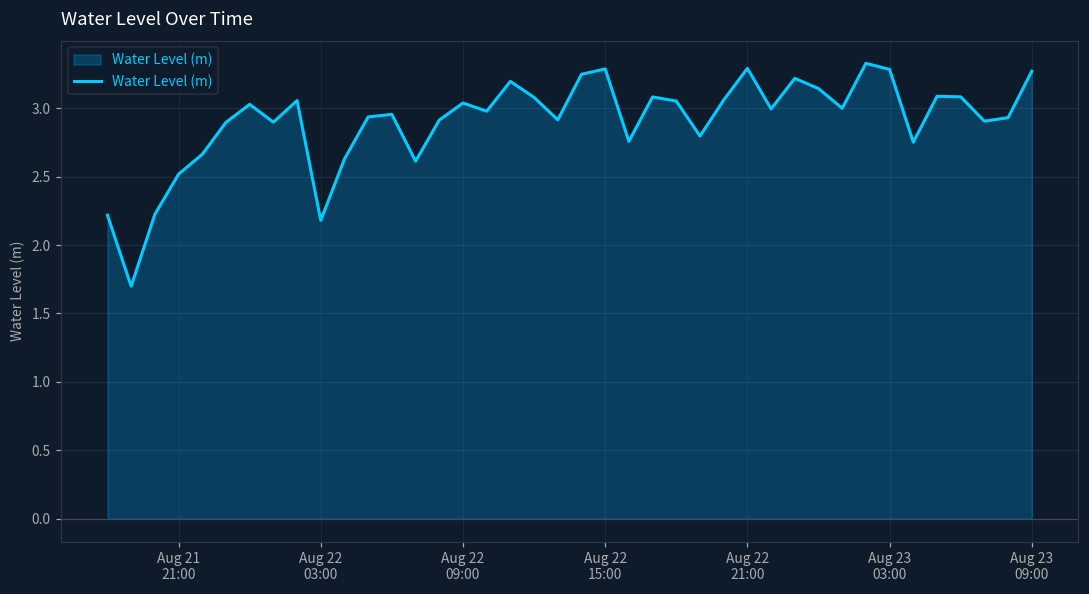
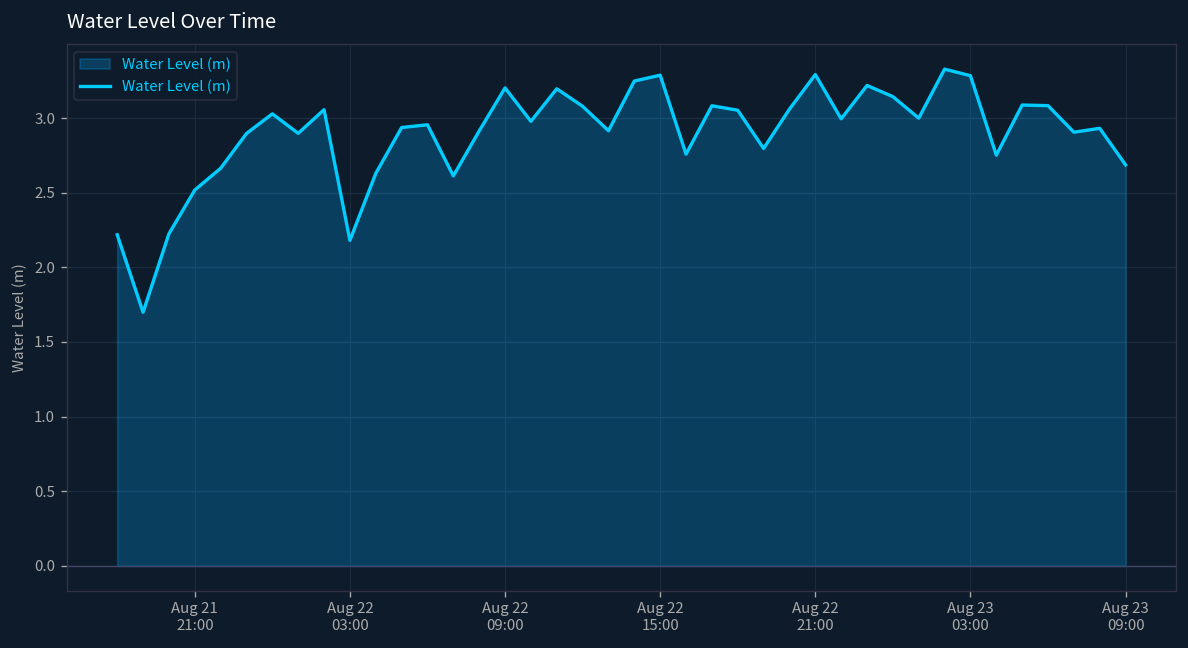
  {
    "Aug 21 21:00": 2.52,
    "Aug 22 03:00": 2.18,
-   "Aug 22 09:00": 3.04,
+   "Aug 22 09:00": 3.20,
    "Aug 22 15:00": 3.29,
    "Aug 22 21:00": 3.29,
    "Aug 23 03:00": 3.28,
-   "Aug 23 09:00": 3.27
+   "Aug 23 09:00": 2.69
  }
